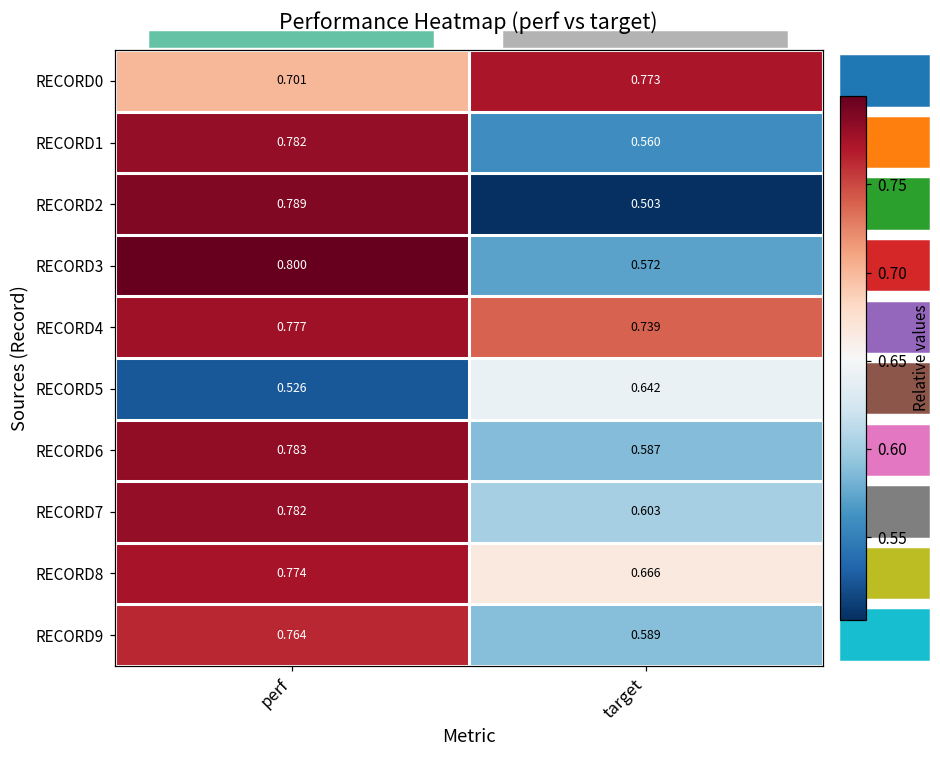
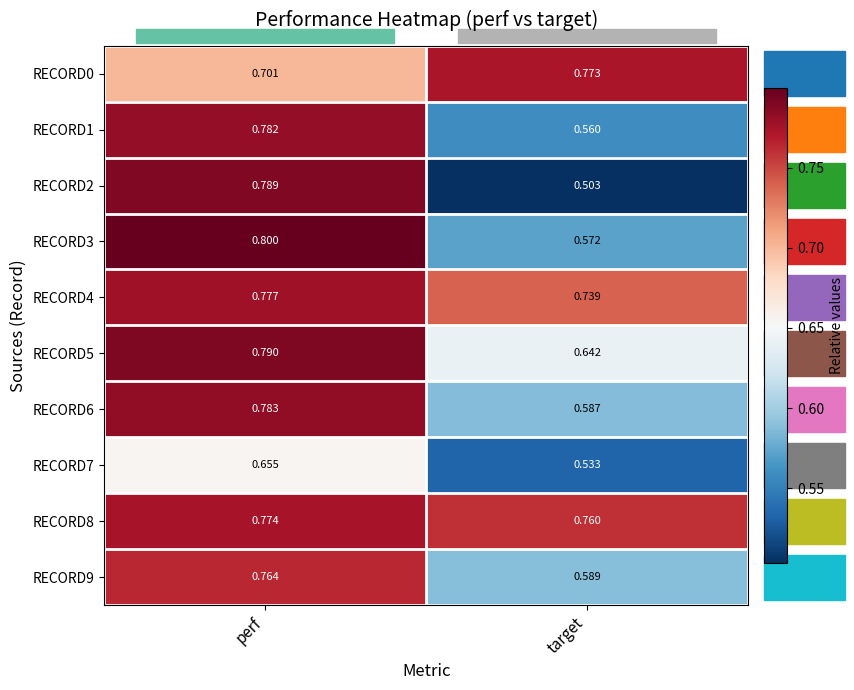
  {
    "RECORD0": {
      "perf": 0.701,
      "target": 0.773
    },
    "RECORD1": {
      "perf": 0.782,
      "target": 0.560
    },
    "RECORD2": {
      "perf": 0.789,
      "target": 0.503
    },
    "RECORD3": {
      "perf": 0.800,
      "target": 0.572
    },
    "RECORD4": {
      "perf": 0.777,
      "target": 0.739
    },
    "RECORD5": {
-     "perf": 0.526,
+     "perf": 0.790,
      "target": 0.642
    },
    "RECORD6": {
      "perf": 0.783,
      "target": 0.587
    },
    "RECORD7": {
-     "perf": 0.782,
-     "target": 0.603
+     "perf": 0.655,
+     "target": 0.533
    },
    "RECORD8": {
      "perf": 0.774,
-     "target": 0.666
+     "target": 0.760
    },
    "RECORD9": {
      "perf": 0.764,
      "target": 0.589
    }
  }
